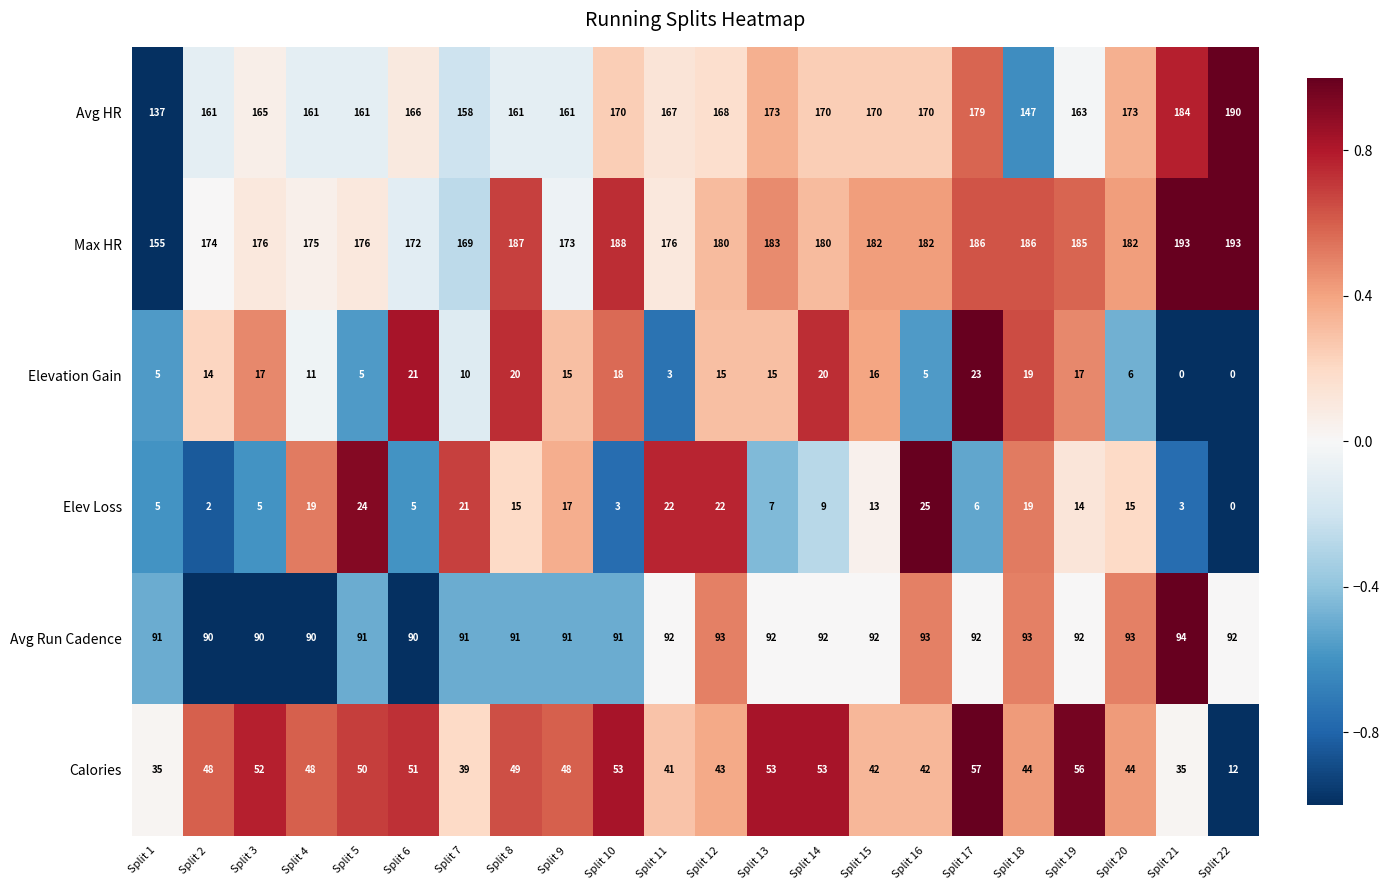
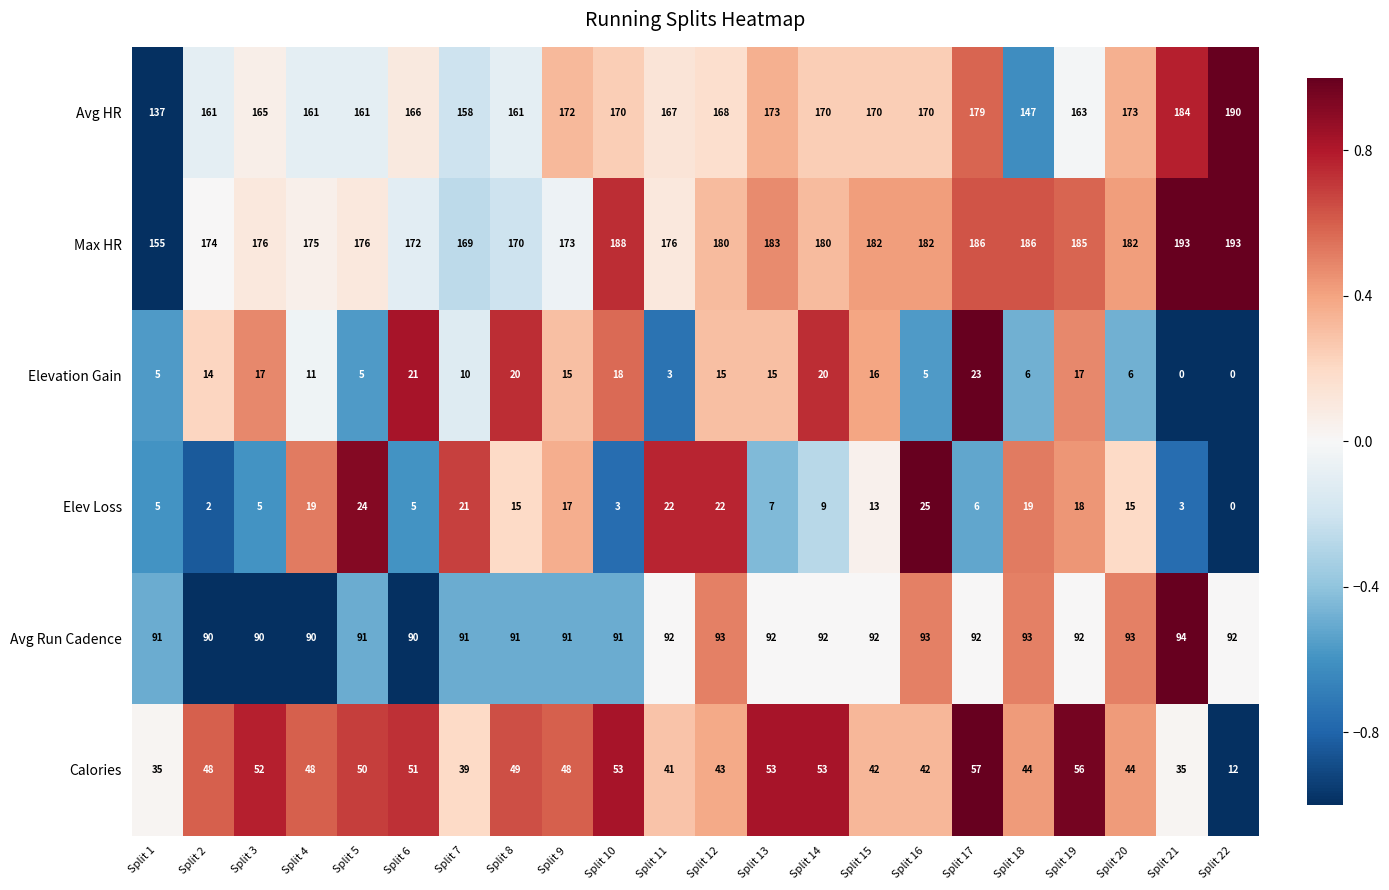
  {
    "Avg HR": {
      "Split 1": 137,
      "Split 2": 161,
      "Split 3": 165,
      "Split 4": 161,
      "Split 5": 161,
      "Split 6": 166,
      "Split 7": 158,
      "Split 8": 161,
-     "Split 9": 161,
+     "Split 9": 172,
      "Split 10": 170,
      "Split 11": 167,
      "Split 12": 168,
      "Split 13": 173,
      "Split 14": 170,
      "Split 15": 170,
      "Split 16": 170,
      "Split 17": 179,
      "Split 18": 147,
      "Split 19": 163,
      "Split 20": 173,
      "Split 21": 184,
      "Split 22": 190
    },
    "Max HR": {
      "Split 1": 155,
      "Split 2": 174,
      "Split 3": 176,
      "Split 4": 175,
      "Split 5": 176,
      "Split 6": 172,
      "Split 7": 169,
-     "Split 8": 187,
+     "Split 8": 170,
      "Split 9": 173,
      "Split 10": 188,
      "Split 11": 176,
      "Split 12": 180,
      "Split 13": 183,
      "Split 14": 180,
      "Split 15": 182,
      "Split 16": 182,
      "Split 17": 186,
      "Split 18": 186,
      "Split 19": 185,
      "Split 20": 182,
      "Split 21": 193,
      "Split 22": 193
    },
    "Elevation Gain": {
      "Split 1": 5,
      "Split 2": 14,
      "Split 3": 17,
      "Split 4": 11,
      "Split 5": 5,
      "Split 6": 21,
      "Split 7": 10,
      "Split 8": 20,
      "Split 9": 15,
      "Split 10": 18,
      "Split 11": 3,
      "Split 12": 15,
      "Split 13": 15,
      "Split 14": 20,
      "Split 15": 16,
      "Split 16": 5,
      "Split 17": 23,
-     "Split 18": 19,
+     "Split 18": 6,
      "Split 19": 17,
      "Split 20": 6,
      "Split 21": 0,
      "Split 22": 0
    },
    "Elev Loss": {
      "Split 1": 5,
      "Split 2": 2,
      "Split 3": 5,
      "Split 4": 19,
      "Split 5": 24,
      "Split 6": 5,
      "Split 7": 21,
      "Split 8": 15,
      "Split 9": 17,
      "Split 10": 3,
      "Split 11": 22,
      "Split 12": 22,
      "Split 13": 7,
      "Split 14": 9,
      "Split 15": 13,
      "Split 16": 25,
      "Split 17": 6,
      "Split 18": 19,
-     "Split 19": 14,
+     "Split 19": 18,
      "Split 20": 15,
      "Split 21": 3,
      "Split 22": 0
    },
    "Avg Run Cadence": {
      "Split 1": 91,
      "Split 2": 90,
      "Split 3": 90,
      "Split 4": 90,
      "Split 5": 91,
      "Split 6": 90,
      "Split 7": 91,
      "Split 8": 91,
      "Split 9": 91,
      "Split 10": 91,
      "Split 11": 92,
      "Split 12": 93,
      "Split 13": 92,
      "Split 14": 92,
      "Split 15": 92,
      "Split 16": 93,
      "Split 17": 92,
      "Split 18": 93,
      "Split 19": 92,
      "Split 20": 93,
      "Split 21": 94,
      "Split 22": 92
    },
    "Calories": {
      "Split 1": 35,
      "Split 2": 48,
      "Split 3": 52,
      "Split 4": 48,
      "Split 5": 50,
      "Split 6": 51,
      "Split 7": 39,
      "Split 8": 49,
      "Split 9": 48,
      "Split 10": 53,
      "Split 11": 41,
      "Split 12": 43,
      "Split 13": 53,
      "Split 14": 53,
      "Split 15": 42,
      "Split 16": 42,
      "Split 17": 57,
      "Split 18": 44,
      "Split 19": 56,
      "Split 20": 44,
      "Split 21": 35,
      "Split 22": 12
    }
  }
